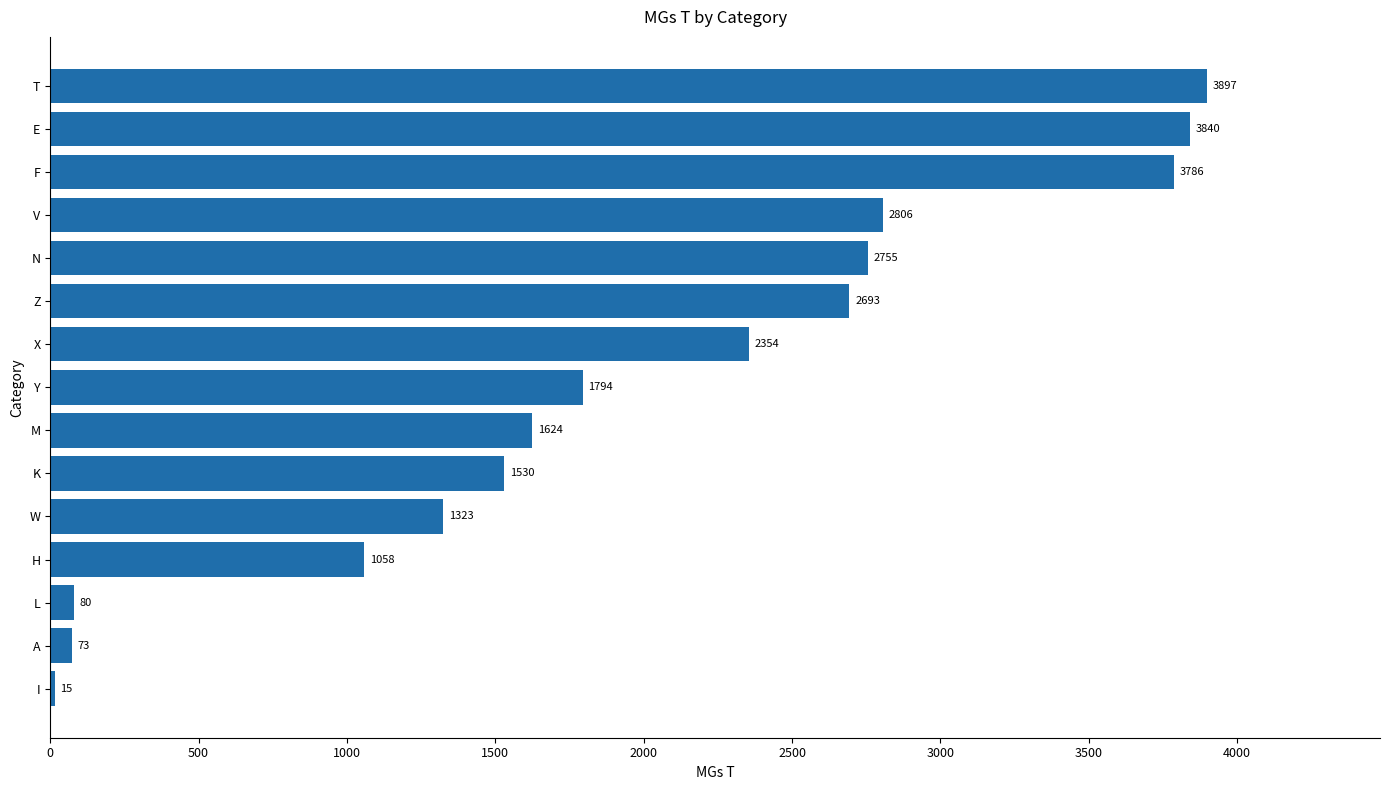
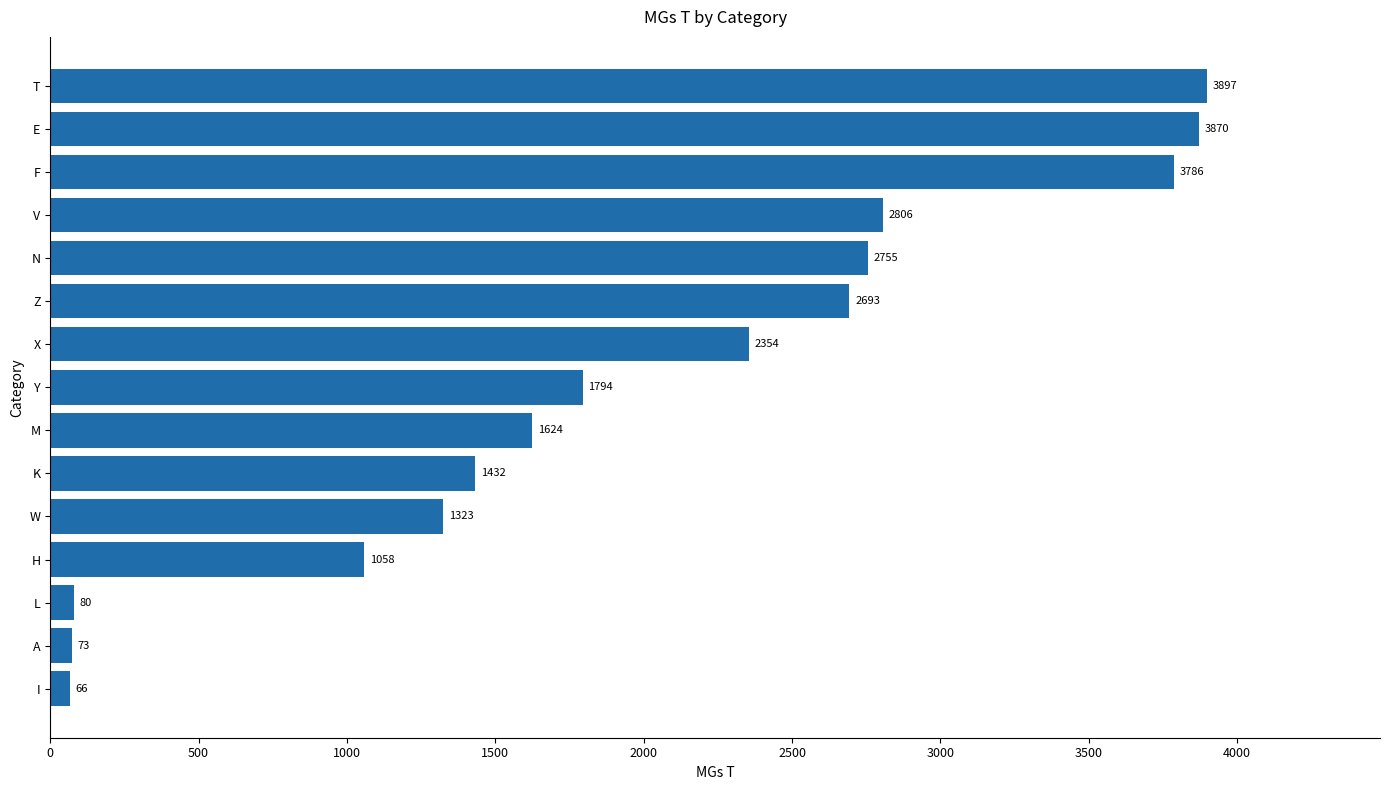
  {
    "T": 3897,
-   "E": 3840,
+   "E": 3870,
    "F": 3786,
    "V": 2806,
    "N": 2755,
    "Z": 2693,
    "X": 2354,
    "Y": 1794,
    "M": 1624,
-   "K": 1530,
+   "K": 1432,
    "W": 1323,
    "H": 1058,
    "L": 80,
    "A": 73,
-   "I": 15
+   "I": 66
  }
